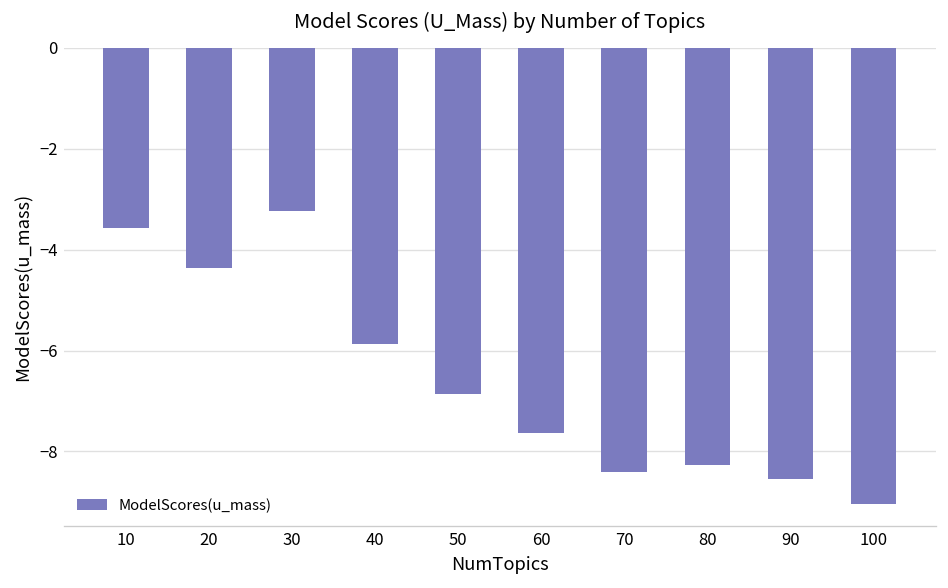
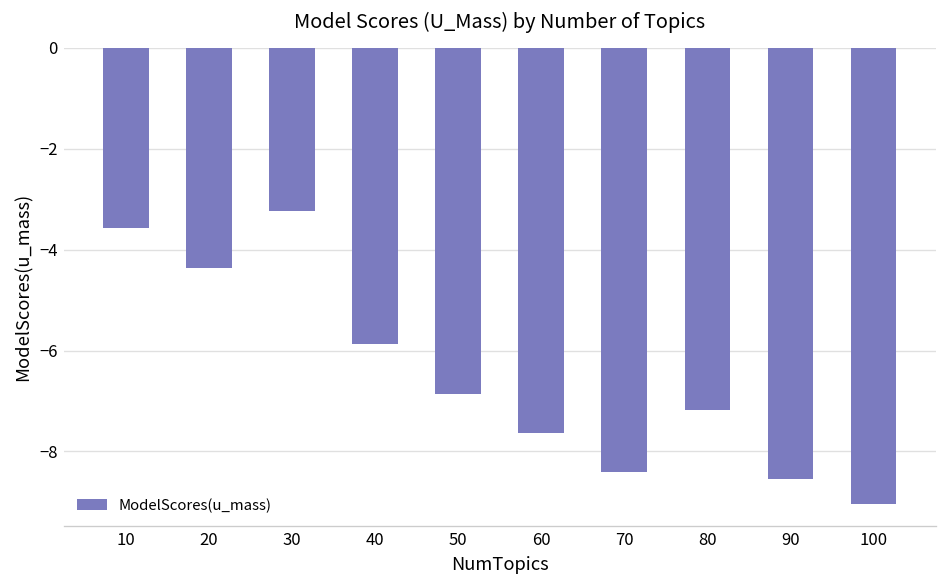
  {
    "10": -3.6,
    "20": -4.4,
    "30": -3.2,
    "40": -5.9,
    "50": -6.9,
    "60": -7.6,
    "70": -8.4,
-   "80": -8.3,
+   "80": -7.2,
    "90": -8.5,
    "100": -9.0
  }
